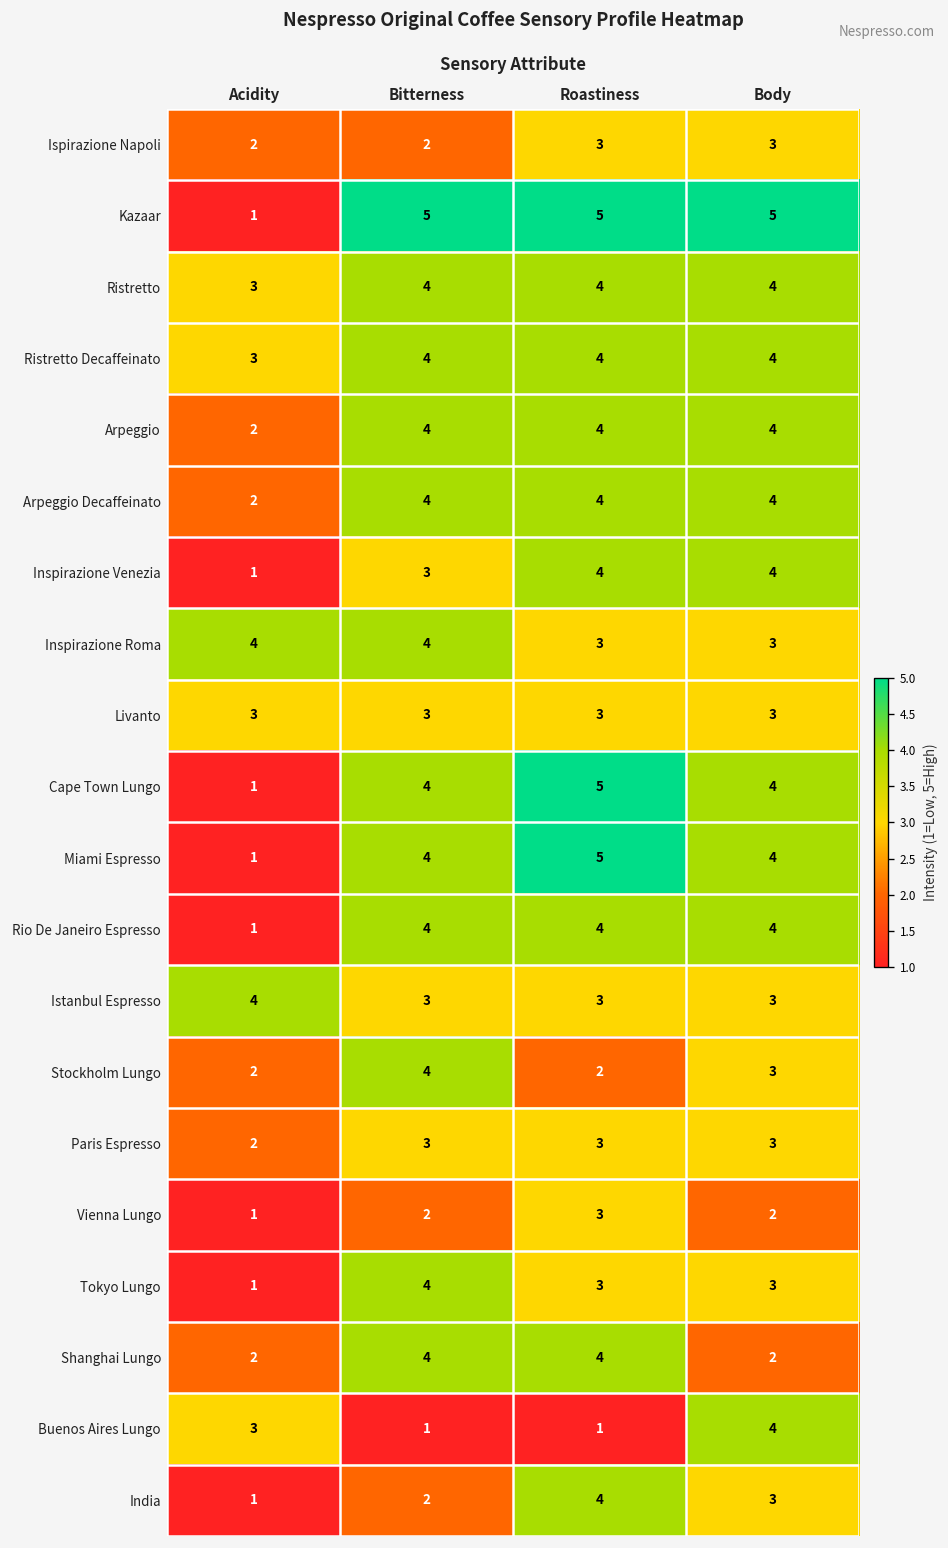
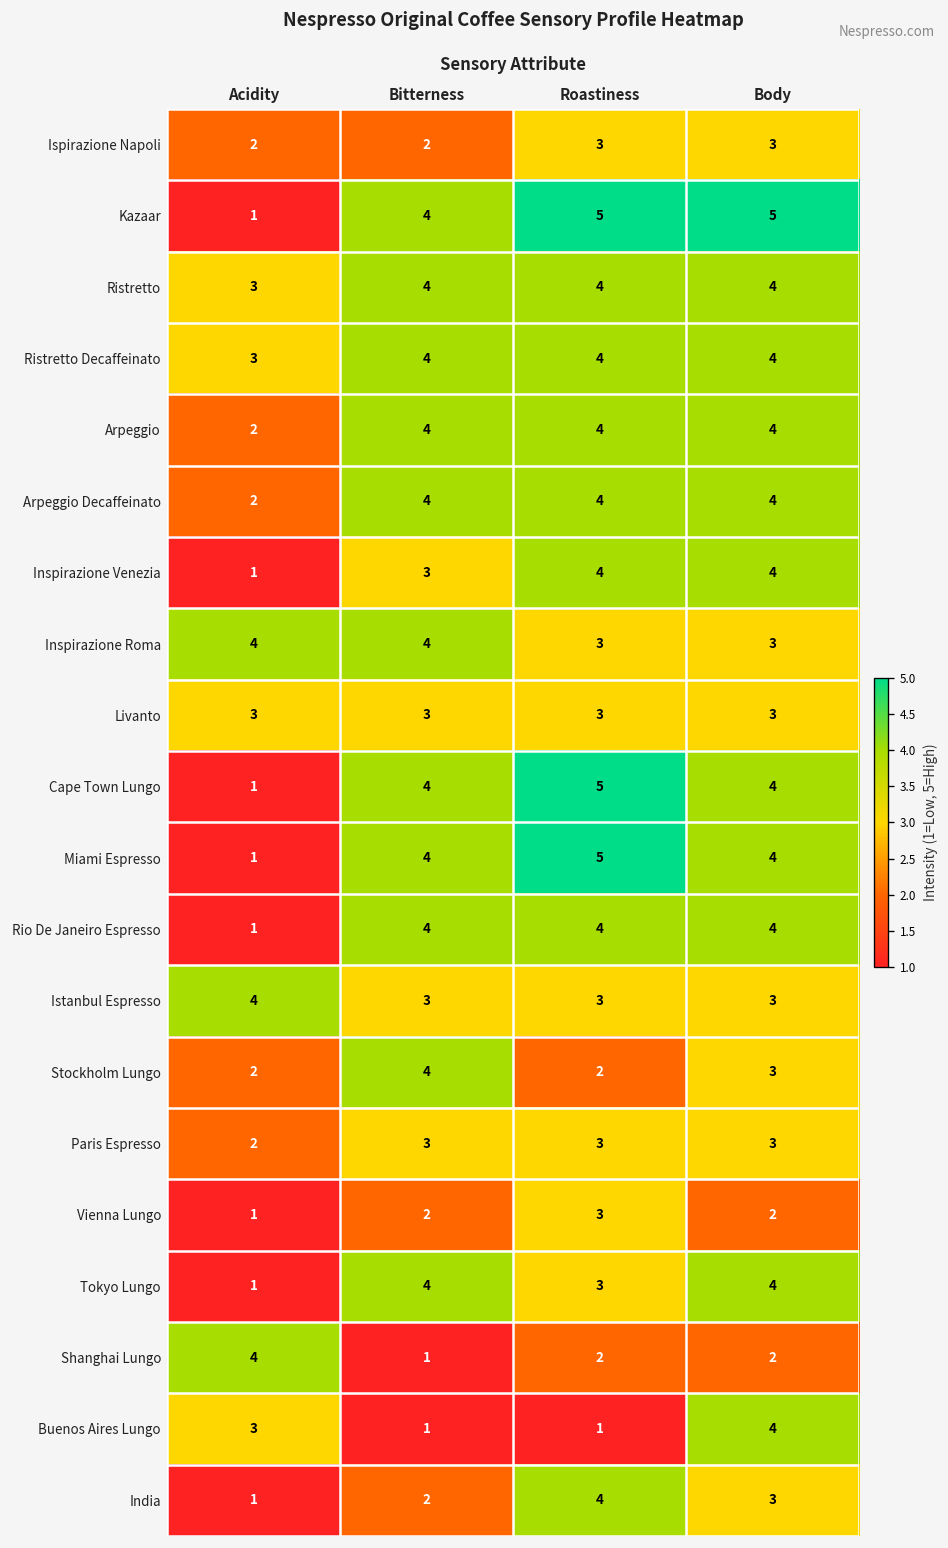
  {
    "Ispirazione Napoli": {
      "Acidity": 2,
      "Bitterness": 2,
      "Roastiness": 3,
      "Body": 3
    },
    "Kazaar": {
      "Acidity": 1,
-     "Bitterness": 5,
+     "Bitterness": 4,
      "Roastiness": 5,
      "Body": 5
    },
    "Ristretto": {
      "Acidity": 3,
      "Bitterness": 4,
      "Roastiness": 4,
      "Body": 4
    },
    "Ristretto Decaffeinato": {
      "Acidity": 3,
      "Bitterness": 4,
      "Roastiness": 4,
      "Body": 4
    },
    "Arpeggio": {
      "Acidity": 2,
      "Bitterness": 4,
      "Roastiness": 4,
      "Body": 4
    },
    "Arpeggio Decaffeinato": {
      "Acidity": 2,
      "Bitterness": 4,
      "Roastiness": 4,
      "Body": 4
    },
    "Inspirazione Venezia": {
      "Acidity": 1,
      "Bitterness": 3,
      "Roastiness": 4,
      "Body": 4
    },
    "Inspirazione Roma": {
      "Acidity": 4,
      "Bitterness": 4,
      "Roastiness": 3,
      "Body": 3
    },
    "Livanto": {
      "Acidity": 3,
      "Bitterness": 3,
      "Roastiness": 3,
      "Body": 3
    },
    "Cape Town Lungo": {
      "Acidity": 1,
      "Bitterness": 4,
      "Roastiness": 5,
      "Body": 4
    },
    "Miami Espresso": {
      "Acidity": 1,
      "Bitterness": 4,
      "Roastiness": 5,
      "Body": 4
    },
    "Rio De Janeiro Espresso": {
      "Acidity": 1,
      "Bitterness": 4,
      "Roastiness": 4,
      "Body": 4
    },
    "Istanbul Espresso": {
      "Acidity": 4,
      "Bitterness": 3,
      "Roastiness": 3,
      "Body": 3
    },
    "Stockholm Lungo": {
      "Acidity": 2,
      "Bitterness": 4,
      "Roastiness": 2,
      "Body": 3
    },
    "Paris Espresso": {
      "Acidity": 2,
      "Bitterness": 3,
      "Roastiness": 3,
      "Body": 3
    },
    "Vienna Lungo": {
      "Acidity": 1,
      "Bitterness": 2,
      "Roastiness": 3,
      "Body": 2
    },
    "Tokyo Lungo": {
      "Acidity": 1,
      "Bitterness": 4,
      "Roastiness": 3,
-     "Body": 3
+     "Body": 4
    },
    "Shanghai Lungo": {
-     "Acidity": 2,
-     "Bitterness": 4,
-     "Roastiness": 4,
+     "Acidity": 4,
+     "Bitterness": 1,
+     "Roastiness": 2,
      "Body": 2
    },
    "Buenos Aires Lungo": {
      "Acidity": 3,
      "Bitterness": 1,
      "Roastiness": 1,
      "Body": 4
    },
    "India": {
      "Acidity": 1,
      "Bitterness": 2,
      "Roastiness": 4,
      "Body": 3
    }
  }
